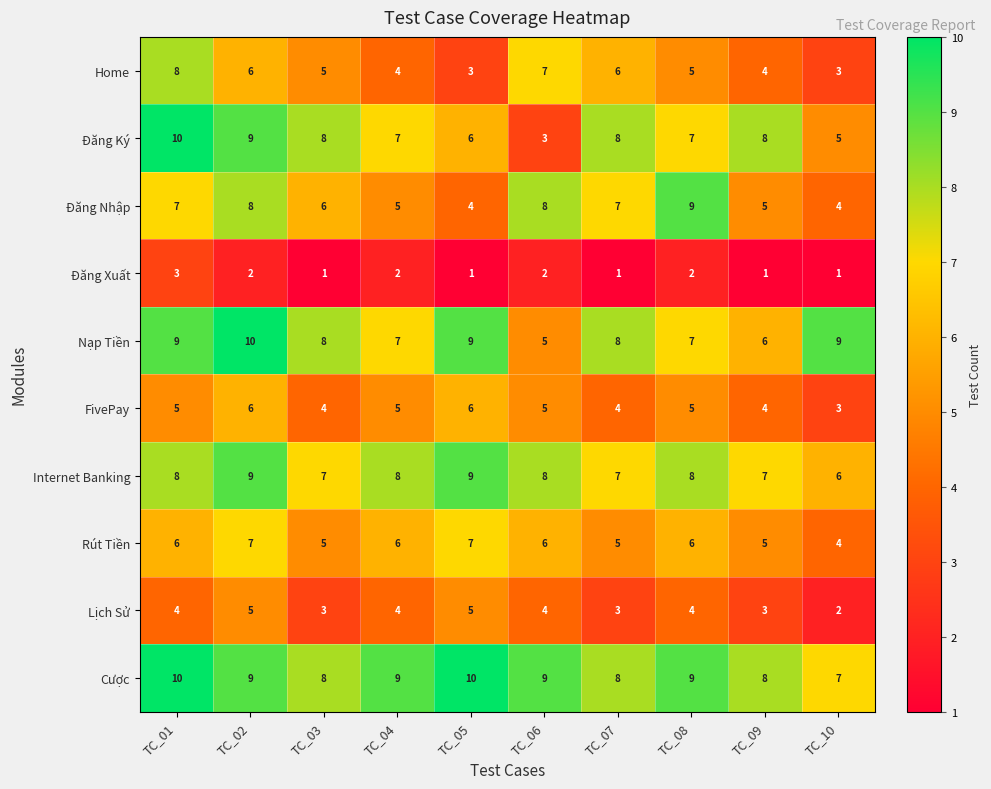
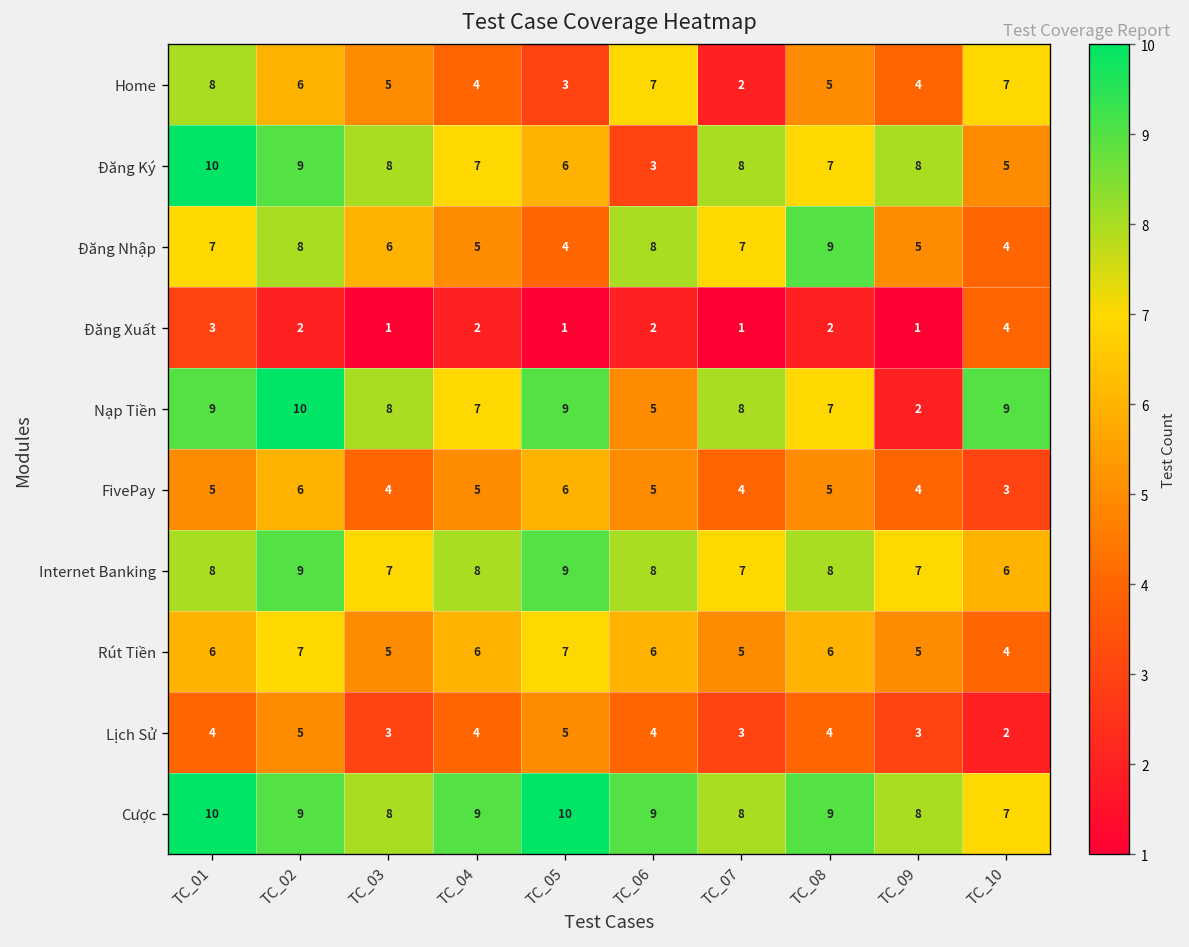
  {
    "Home": {
      "TC_01": 8,
      "TC_02": 6,
      "TC_03": 5,
      "TC_04": 4,
      "TC_05": 3,
      "TC_06": 7,
-     "TC_07": 6,
+     "TC_07": 2,
      "TC_08": 5,
      "TC_09": 4,
-     "TC_10": 3
+     "TC_10": 7
    },
    "Đăng Ký": {
      "TC_01": 10,
      "TC_02": 9,
      "TC_03": 8,
      "TC_04": 7,
      "TC_05": 6,
      "TC_06": 3,
      "TC_07": 8,
      "TC_08": 7,
      "TC_09": 8,
      "TC_10": 5
    },
    "Đăng Nhập": {
      "TC_01": 7,
      "TC_02": 8,
      "TC_03": 6,
      "TC_04": 5,
      "TC_05": 4,
      "TC_06": 8,
      "TC_07": 7,
      "TC_08": 9,
      "TC_09": 5,
      "TC_10": 4
    },
    "Đăng Xuất": {
      "TC_01": 3,
      "TC_02": 2,
      "TC_03": 1,
      "TC_04": 2,
      "TC_05": 1,
      "TC_06": 2,
      "TC_07": 1,
      "TC_08": 2,
      "TC_09": 1,
-     "TC_10": 1
+     "TC_10": 4
    },
    "Nạp Tiền": {
      "TC_01": 9,
      "TC_02": 10,
      "TC_03": 8,
      "TC_04": 7,
      "TC_05": 9,
      "TC_06": 5,
      "TC_07": 8,
      "TC_08": 7,
-     "TC_09": 6,
+     "TC_09": 2,
      "TC_10": 9
    },
    "FivePay": {
      "TC_01": 5,
      "TC_02": 6,
      "TC_03": 4,
      "TC_04": 5,
      "TC_05": 6,
      "TC_06": 5,
      "TC_07": 4,
      "TC_08": 5,
      "TC_09": 4,
      "TC_10": 3
    },
    "Internet Banking": {
      "TC_01": 8,
      "TC_02": 9,
      "TC_03": 7,
      "TC_04": 8,
      "TC_05": 9,
      "TC_06": 8,
      "TC_07": 7,
      "TC_08": 8,
      "TC_09": 7,
      "TC_10": 6
    },
    "Rút Tiền": {
      "TC_01": 6,
      "TC_02": 7,
      "TC_03": 5,
      "TC_04": 6,
      "TC_05": 7,
      "TC_06": 6,
      "TC_07": 5,
      "TC_08": 6,
      "TC_09": 5,
      "TC_10": 4
    },
    "Lịch Sử": {
      "TC_01": 4,
      "TC_02": 5,
      "TC_03": 3,
      "TC_04": 4,
      "TC_05": 5,
      "TC_06": 4,
      "TC_07": 3,
      "TC_08": 4,
      "TC_09": 3,
      "TC_10": 2
    },
    "Cược": {
      "TC_01": 10,
      "TC_02": 9,
      "TC_03": 8,
      "TC_04": 9,
      "TC_05": 10,
      "TC_06": 9,
      "TC_07": 8,
      "TC_08": 9,
      "TC_09": 8,
      "TC_10": 7
    }
  }
